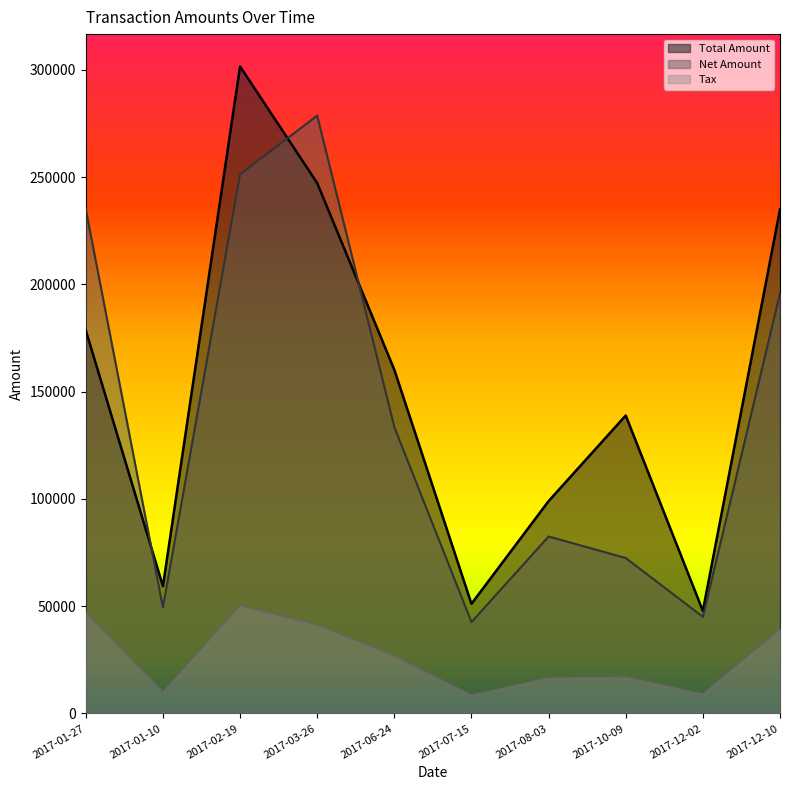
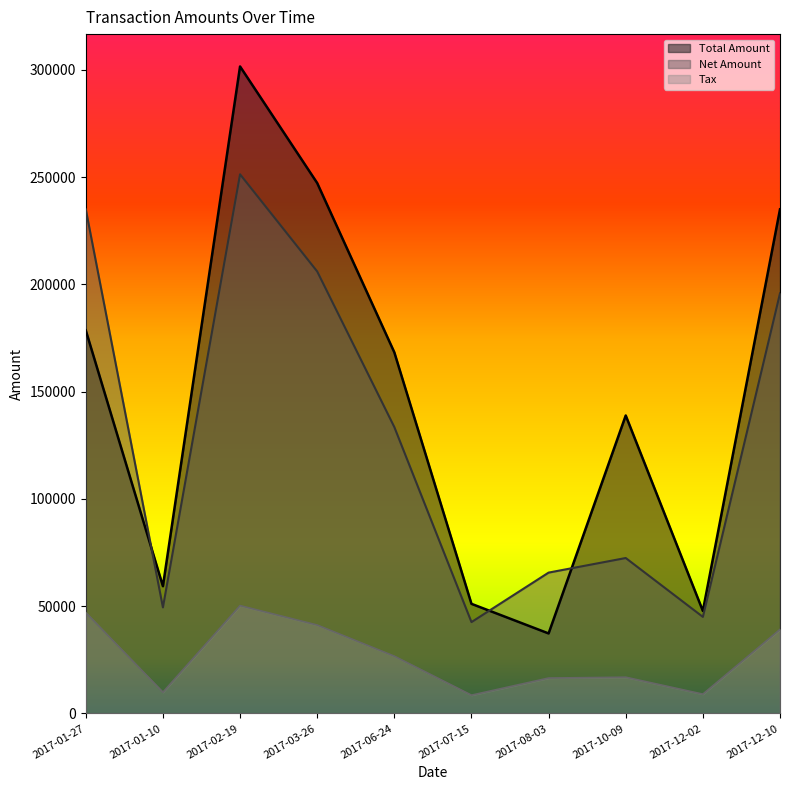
  {
    "Total Amount": {
      "2017-01-27": 179000,
      "2017-01-10": 59000,
      "2017-02-19": 302000,
      "2017-03-26": 247000,
-     "2017-06-24": 160000,
+     "2017-06-24": 168000,
      "2017-07-15": 51000,
-     "2017-08-03": 99000,
+     "2017-08-03": 37000,
      "2017-10-09": 139000,
      "2017-12-02": 48000,
      "2017-12-10": 235000
    },
    "Net Amount": {
      "2017-01-27": 235000,
      "2017-01-10": 49000,
      "2017-02-19": 251000,
-     "2017-03-26": 279000,
+     "2017-03-26": 206000,
      "2017-06-24": 133000,
      "2017-07-15": 43000,
-     "2017-08-03": 82000,
+     "2017-08-03": 66000,
      "2017-10-09": 72000,
      "2017-12-02": 45000,
      "2017-12-10": 196000
    },
    "Tax": {
      "2017-01-27": 47000,
      "2017-01-10": 10000,
      "2017-02-19": 50000,
      "2017-03-26": 41000,
      "2017-06-24": 27000,
      "2017-07-15": 9000,
      "2017-08-03": 16000,
      "2017-10-09": 17000,
      "2017-12-02": 9000,
      "2017-12-10": 39000
    }
  }
